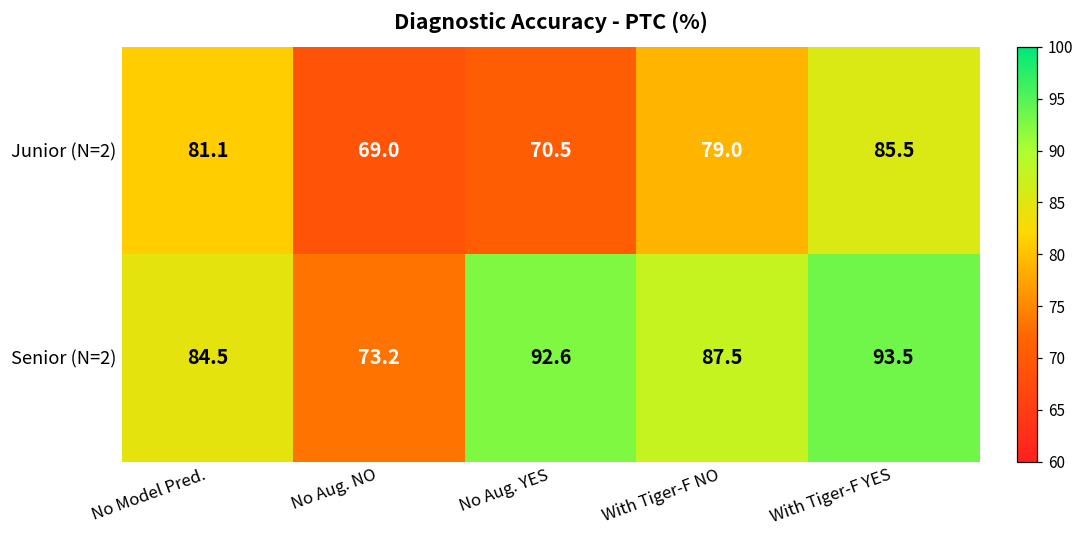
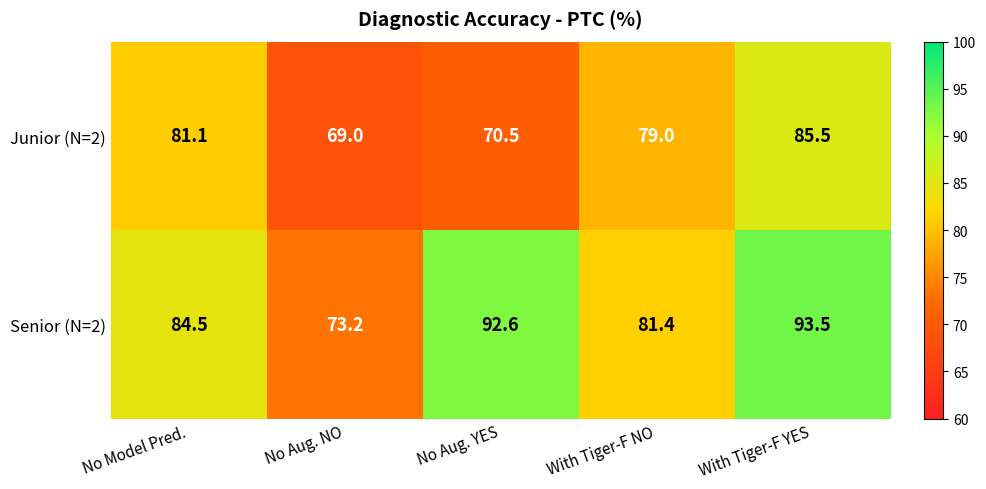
  {
    "Junior (N=2)": {
      "No Model Pred.": 81.1,
      "No Aug. NO": 69.0,
      "No Aug. YES": 70.5,
      "With Tiger-F NO": 79.0,
      "With Tiger-F YES": 85.5
    },
    "Senior (N=2)": {
      "No Model Pred.": 84.5,
      "No Aug. NO": 73.2,
      "No Aug. YES": 92.6,
-     "With Tiger-F NO": 87.5,
+     "With Tiger-F NO": 81.4,
      "With Tiger-F YES": 93.5
    }
  }
